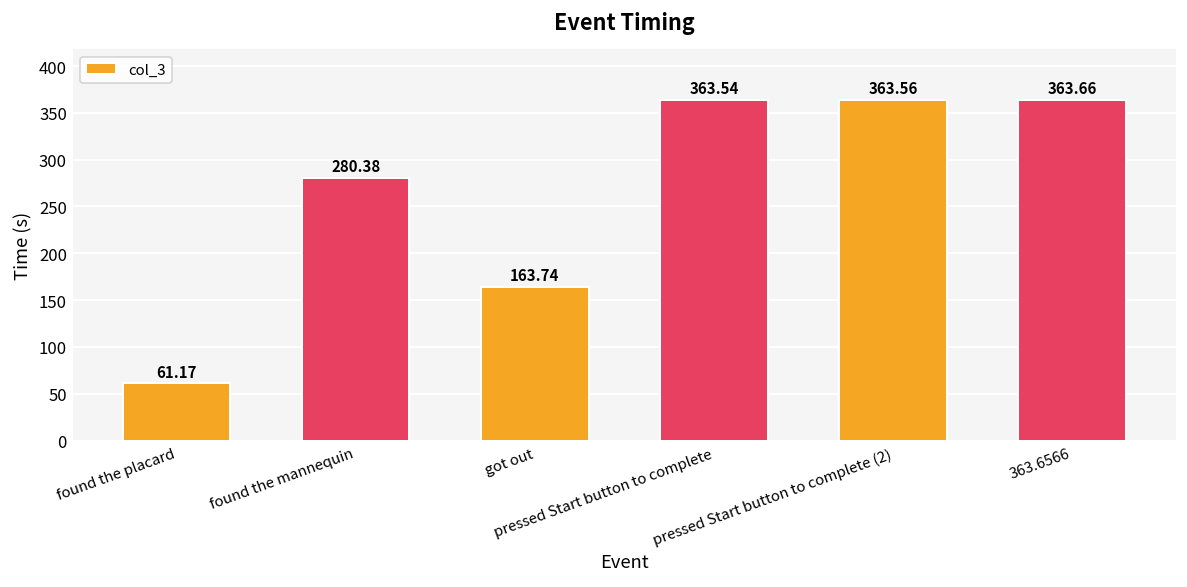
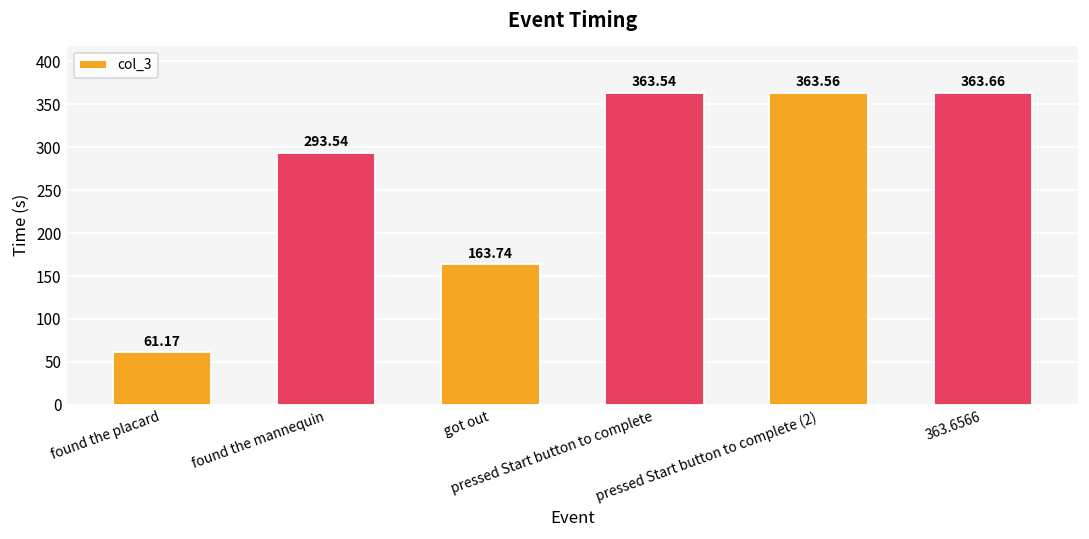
  {
    "found the placard": 61.17,
-   "found the mannequin": 280.38,
+   "found the mannequin": 293.54,
    "got out": 163.74,
    "pressed Start button to complete": 363.54,
    "pressed Start button to complete (2)": 363.56,
    "363.6566": 363.66
  }
